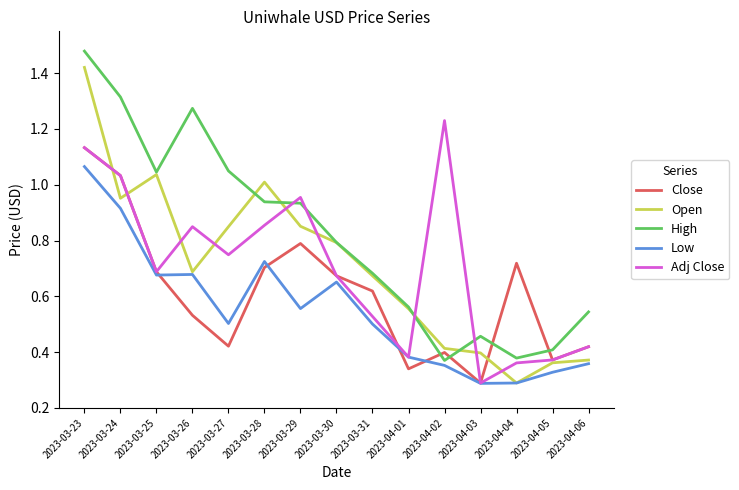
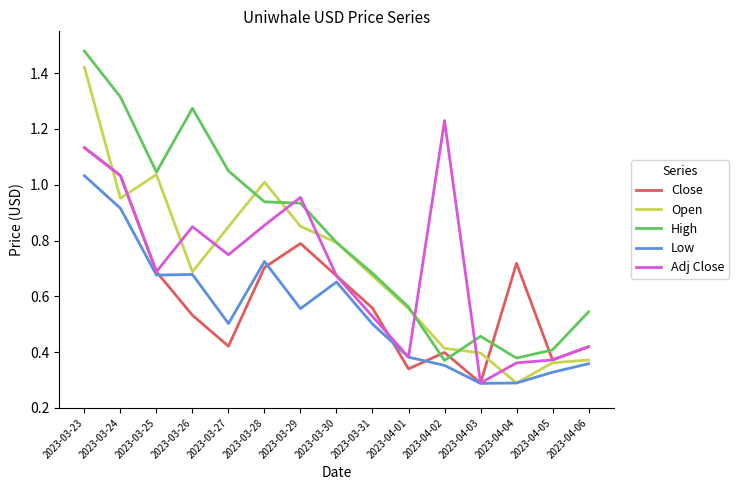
  {
    "Close": {
      "2023-03-26": 0.53,
      "2023-03-27": 0.42,
      "2023-03-28": 0.70,
      "2023-03-29": 0.79,
-     "2023-03-31": 0.62,
+     "2023-03-31": 0.56,
      "2023-04-01": 0.34,
      "2023-04-02": 0.40,
      "2023-04-04": 0.72
    },
    "Open": {
      "2023-03-23": 1.42,
      "2023-03-24": 0.95,
      "2023-03-26": 0.69,
      "2023-03-27": 0.85,
      "2023-03-28": 1.01,
      "2023-03-29": 0.85,
      "2023-03-31": 0.67,
      "2023-04-02": 0.41,
      "2023-04-03": 0.40,
      "2023-04-05": 0.36,
      "2023-04-06": 0.37
    },
    "High": {
      "2023-03-23": 1.48,
      "2023-03-24": 1.31,
      "2023-03-26": 1.27,
      "2023-03-27": 1.05,
      "2023-03-28": 0.94,
      "2023-03-29": 0.93,
      "2023-03-31": 0.68,
      "2023-04-02": 0.37,
      "2023-04-03": 0.46,
      "2023-04-04": 0.38,
      "2023-04-05": 0.41,
      "2023-04-06": 0.54
    },
    "Low": {
-     "2023-03-23": 1.07,
+     "2023-03-23": 1.03,
      "2023-03-24": 0.92,
      "2023-03-25": 0.68,
      "2023-03-26": 0.68,
      "2023-03-27": 0.50,
      "2023-03-28": 0.73,
      "2023-03-29": 0.56,
      "2023-03-30": 0.65,
      "2023-03-31": 0.50,
      "2023-04-02": 0.35,
      "2023-04-05": 0.33,
      "2023-04-06": 0.36
    },
    "Adj Close": {
      "2023-03-26": 0.85,
      "2023-03-27": 0.75,
      "2023-03-28": 0.85,
      "2023-03-29": 0.95,
      "2023-03-31": 0.53,
      "2023-04-02": 1.23,
      "2023-04-04": 0.36
    }
  }
